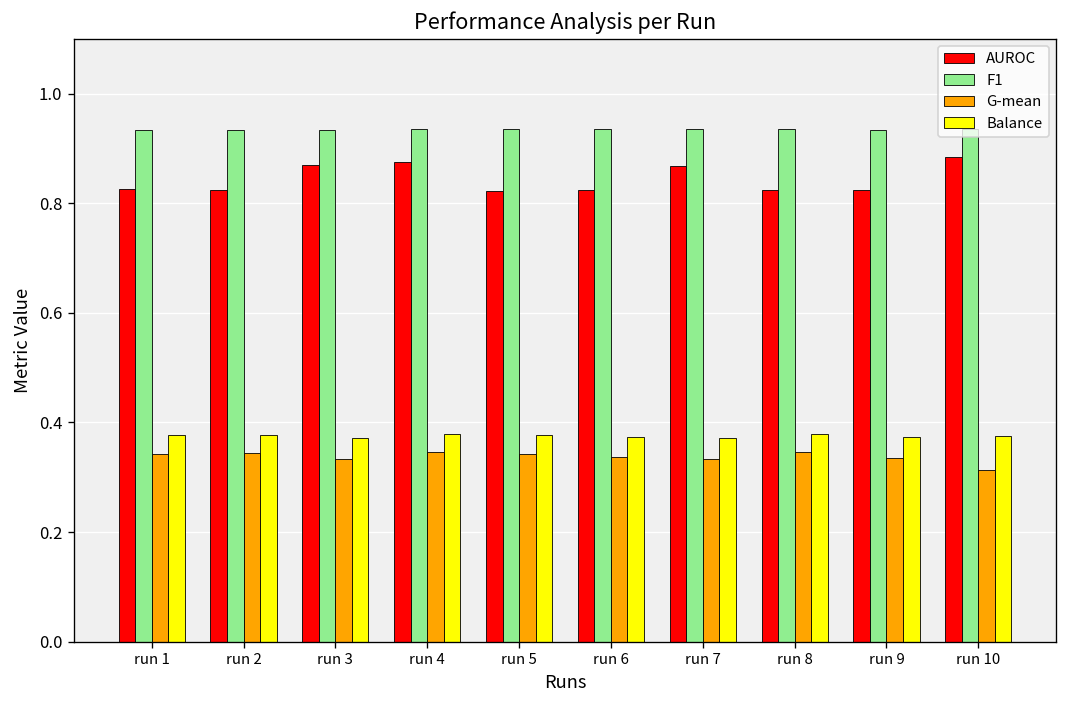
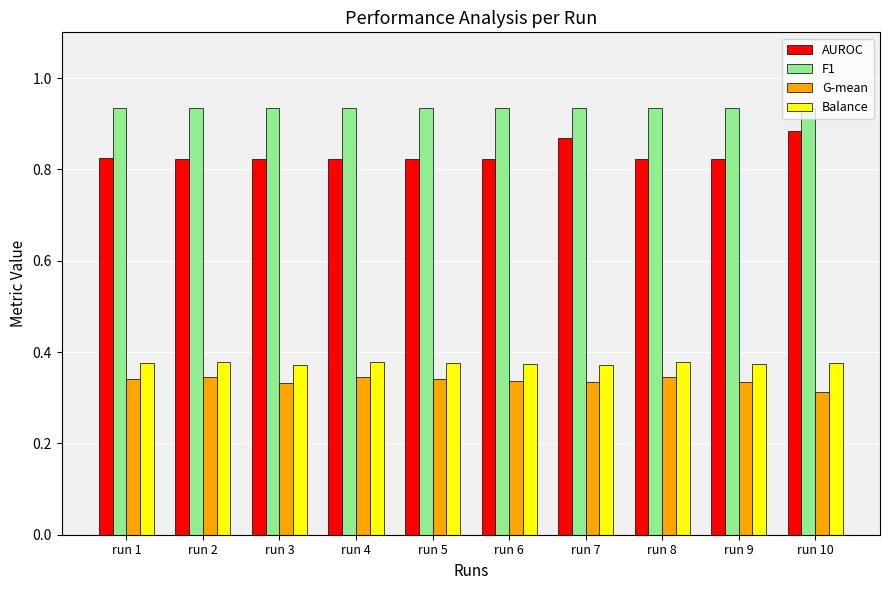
  {
    "AUROC": {
      "run 1": 0.83,
      "run 2": 0.82,
-     "run 3": 0.87,
-     "run 4": 0.88,
+     "run 3": 0.82,
+     "run 4": 0.82,
      "run 5": 0.82,
      "run 6": 0.82,
      "run 7": 0.87,
      "run 8": 0.82,
      "run 9": 0.82,
      "run 10": 0.88
    },
    "F1": {
      "run 1": 0.93,
      "run 2": 0.93,
      "run 3": 0.93,
      "run 4": 0.93,
      "run 5": 0.93,
      "run 6": 0.93,
      "run 7": 0.93,
      "run 8": 0.93,
      "run 9": 0.93
    },
    "G-mean": {
      "run 1": 0.34,
      "run 2": 0.34,
      "run 3": 0.33,
      "run 4": 0.35,
      "run 5": 0.34,
      "run 6": 0.34,
      "run 7": 0.33,
      "run 8": 0.35,
      "run 9": 0.33,
      "run 10": 0.31
    },
    "Balance": {
      "run 1": 0.38,
      "run 2": 0.38,
      "run 3": 0.37,
      "run 4": 0.38,
      "run 5": 0.38,
      "run 6": 0.37,
      "run 7": 0.37,
      "run 8": 0.38,
      "run 9": 0.37,
      "run 10": 0.38
    }
  }
